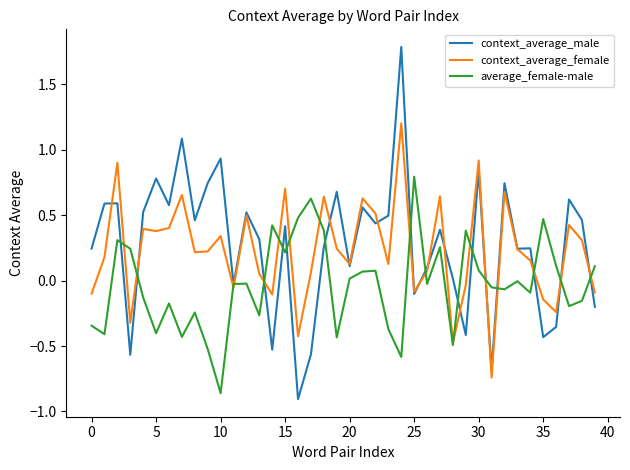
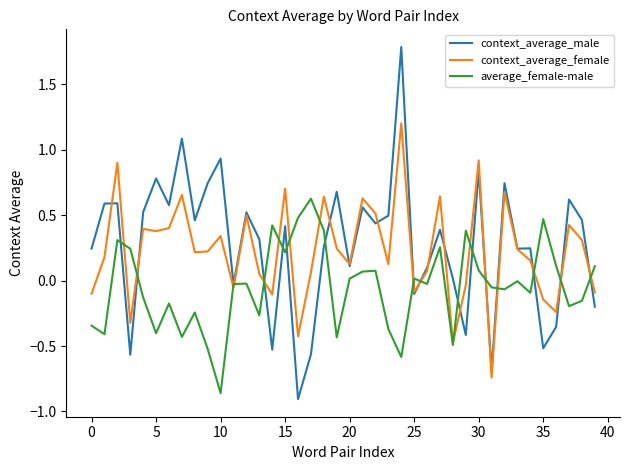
  {
    "context_average_male": {
      "0": 0.24,
      "5": 0.78,
      "10": 0.93,
      "15": 0.42,
      "30": 0.84,
-     "35": -0.43
+     "35": -0.52
    },
    "context_average_female": {
      "0": -0.10,
      "5": 0.38,
      "10": 0.34,
      "15": 0.70,
      "30": 0.92,
      "35": -0.14
    },
    "average_female-male": {
      "0": -0.34,
      "5": -0.40,
      "10": -0.86,
      "15": 0.22,
      "20": 0.02,
-     "25": 0.79,
+     "25": 0.02,
      "30": 0.08,
      "35": 0.47
    }
  }
